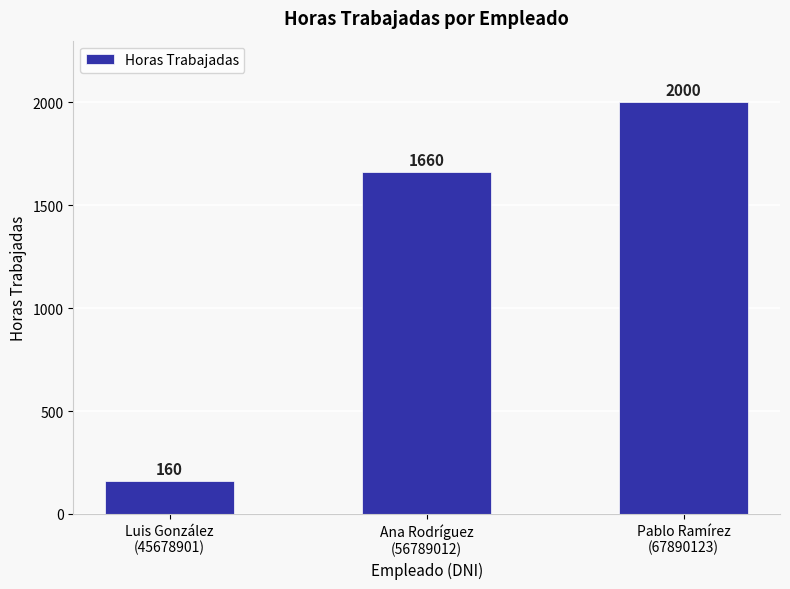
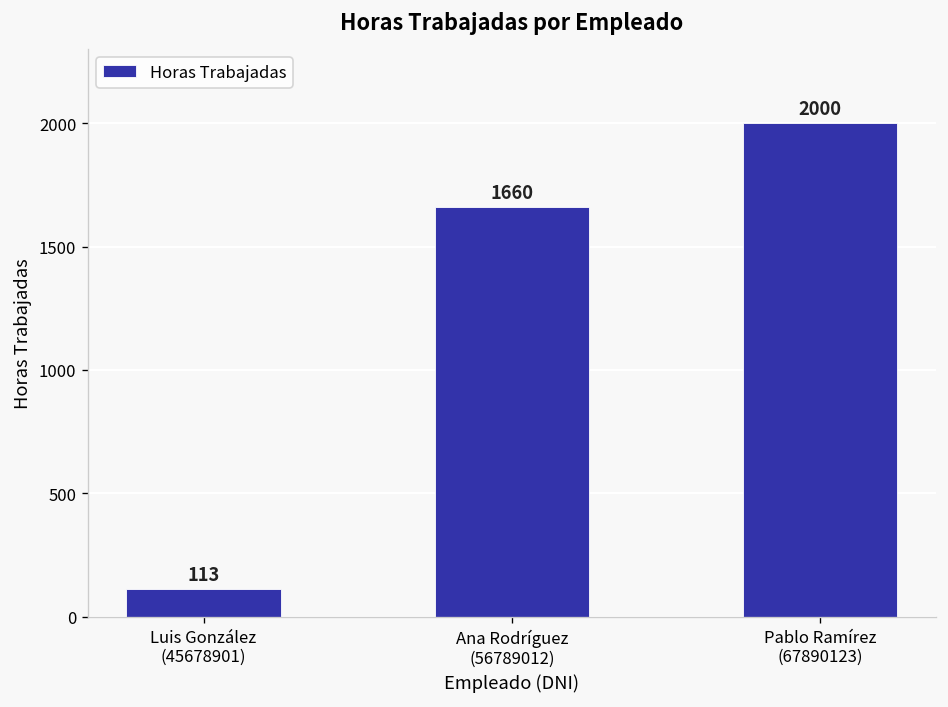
  {
-   "Luis González (45678901)": 160,
+   "Luis González (45678901)": 113,
    "Ana Rodríguez (56789012)": 1660,
    "Pablo Ramírez (67890123)": 2000
  }
